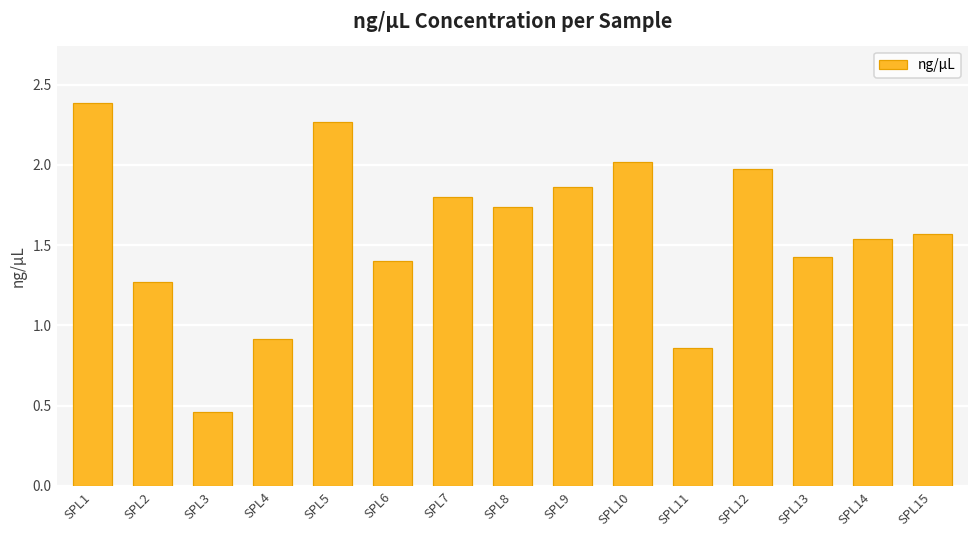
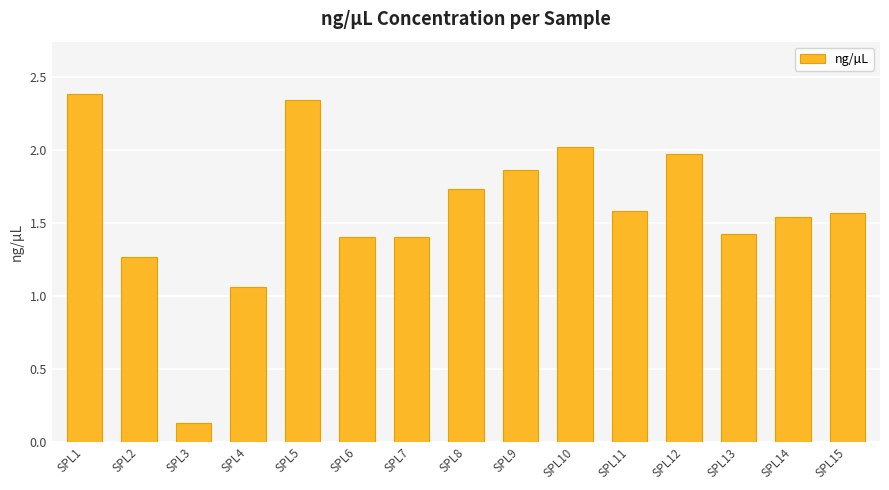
  {
    "SPL1": 2.38,
    "SPL2": 1.27,
-   "SPL3": 0.46,
-   "SPL4": 0.92,
-   "SPL5": 2.27,
+   "SPL3": 0.13,
+   "SPL4": 1.06,
+   "SPL5": 2.34,
    "SPL6": 1.40,
-   "SPL7": 1.80,
+   "SPL7": 1.40,
    "SPL8": 1.74,
    "SPL9": 1.87,
    "SPL10": 2.02,
-   "SPL11": 0.86,
+   "SPL11": 1.58,
    "SPL12": 1.97,
    "SPL13": 1.42,
    "SPL14": 1.54,
    "SPL15": 1.57
  }
